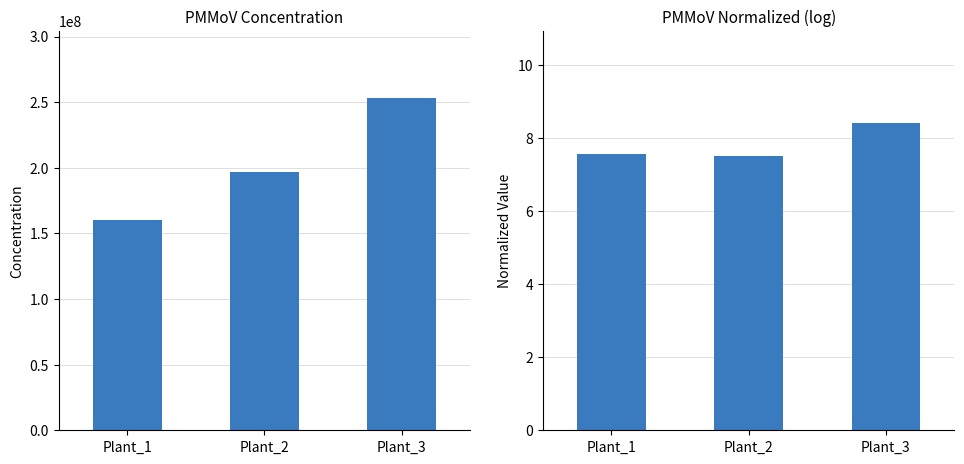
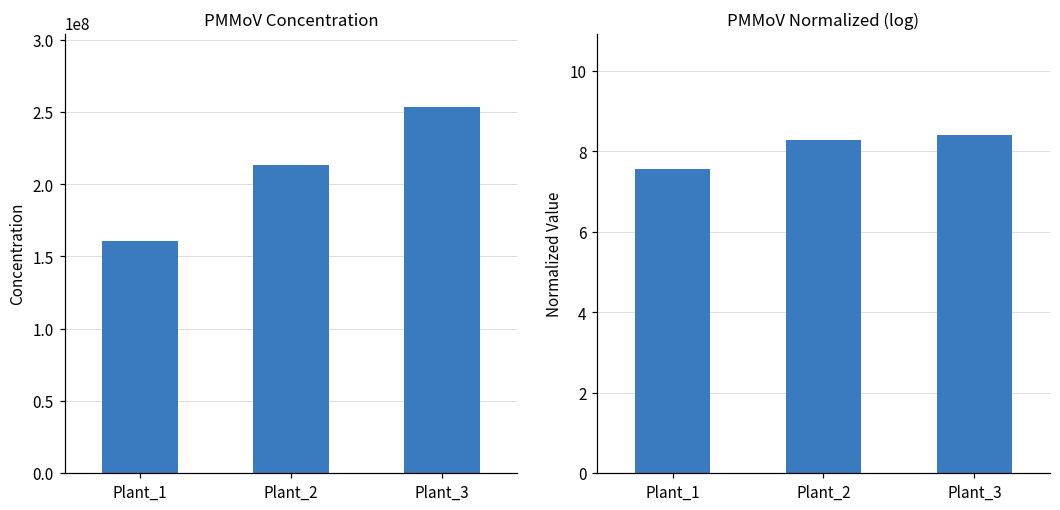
  {
    "PMMoV Concentration": {
      "Plant_1": 160000000,
-     "Plant_2": 197000000,
+     "Plant_2": 213000000,
      "Plant_3": 253000000
    },
    "PMMoV Normalized (log)": {
      "Plant_1": 7.6,
-     "Plant_2": 7.5,
+     "Plant_2": 8.3,
      "Plant_3": 8.4
    }
  }
